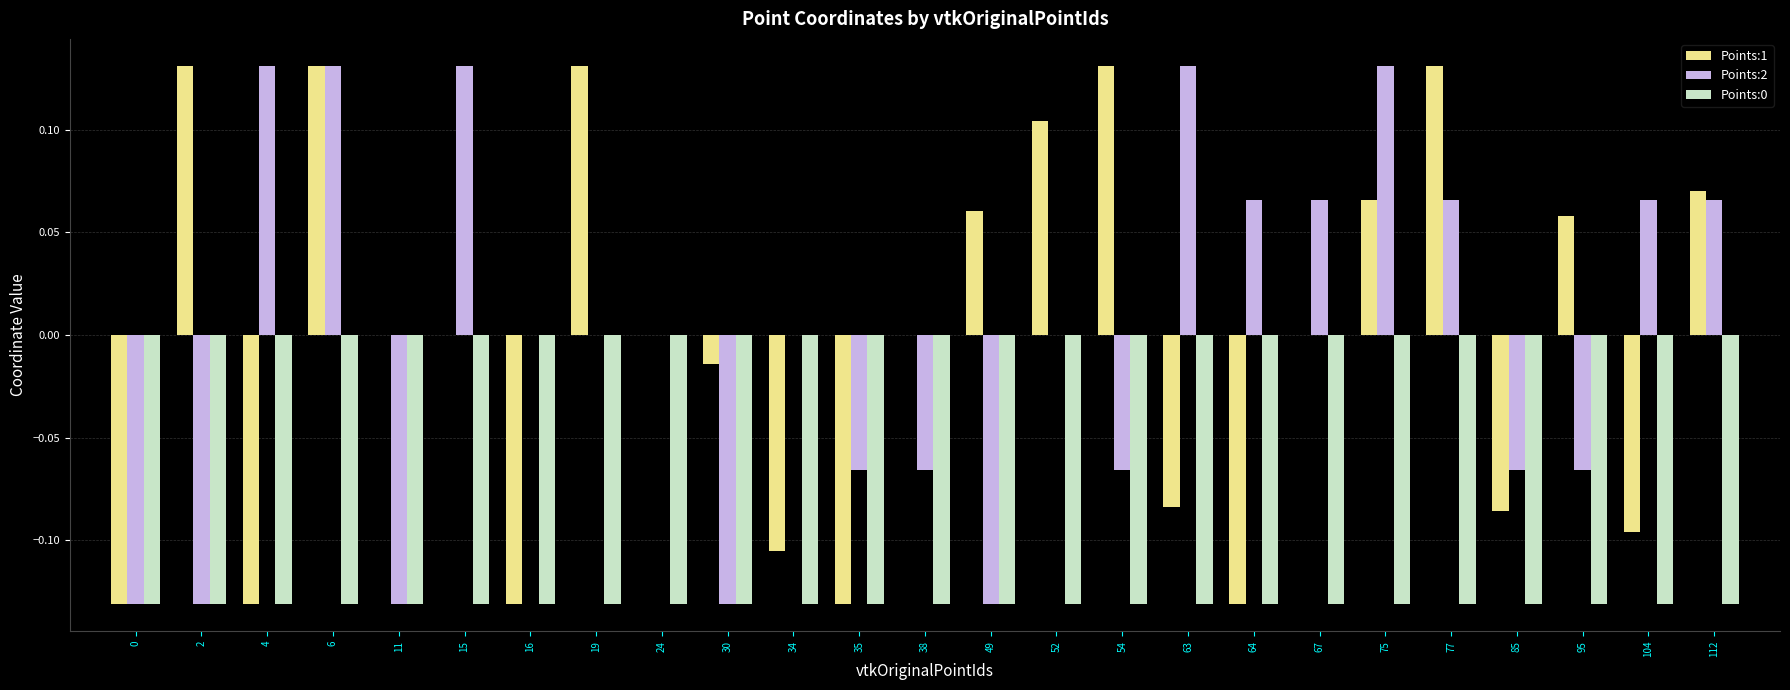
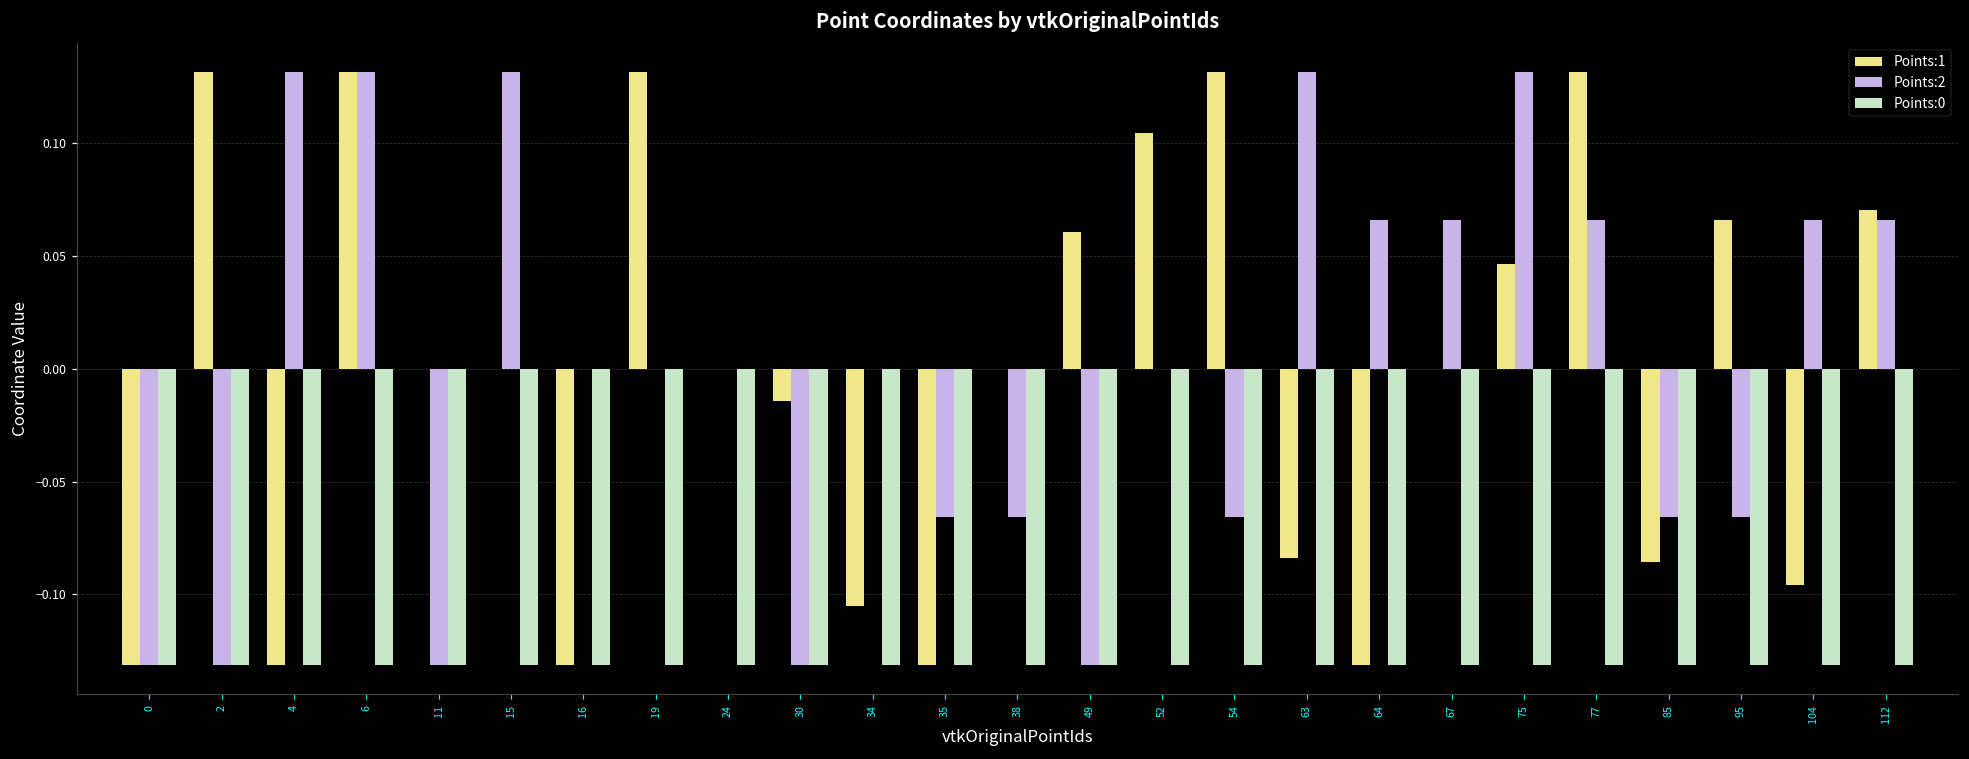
  {
    "Points:1": {
      "0": -0.131,
      "2": 0.131,
      "4": -0.131,
      "6": 0.131,
      "11": 0.000,
      "15": 0.000,
      "16": -0.131,
      "19": 0.131,
      "24": 0.000,
      "30": -0.014,
      "34": -0.105,
      "35": -0.131,
      "38": 0.000,
      "49": 0.060,
      "52": 0.104,
      "54": 0.131,
      "63": -0.084,
      "64": -0.131,
      "67": 0.000,
-     "75": 0.066,
+     "75": 0.046,
      "77": 0.131,
      "85": -0.086,
-     "95": 0.058,
+     "95": 0.066,
      "104": -0.096,
      "112": 0.070
    }
  }
